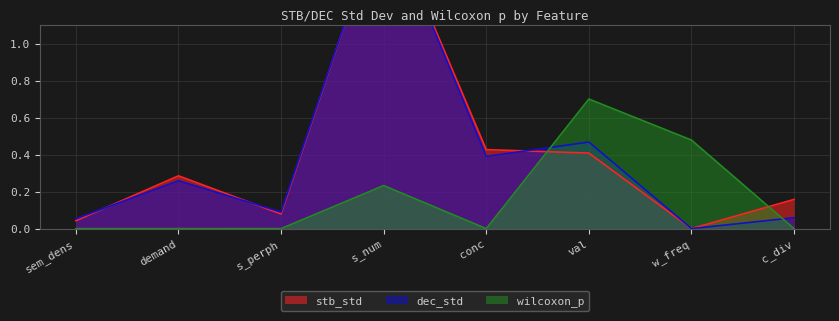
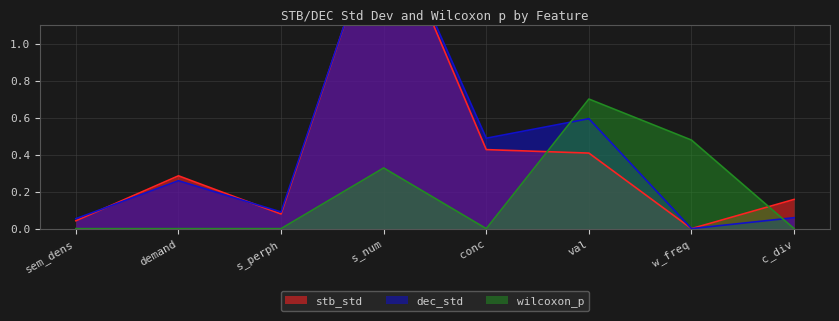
  {
    "stb_std": {
      "demand": 0.29,
      "conc": 0.43,
      "val": 0.41,
      "c_div": 0.16
    },
    "dec_std": {
      "demand": 0.26,
-     "conc": 0.39,
-     "val": 0.47,
+     "conc": 0.49,
+     "val": 0.59,
      "c_div": 0.06
    },
    "wilcoxon_p": {
      "sem_dens": 0.00,
      "demand": 0.00,
      "s_perph": 0.00,
-     "s_num": 0.23,
+     "s_num": 0.33,
      "conc": 0.00,
      "val": 0.70,
      "w_freq": 0.48,
      "c_div": 0.00
    }
  }
